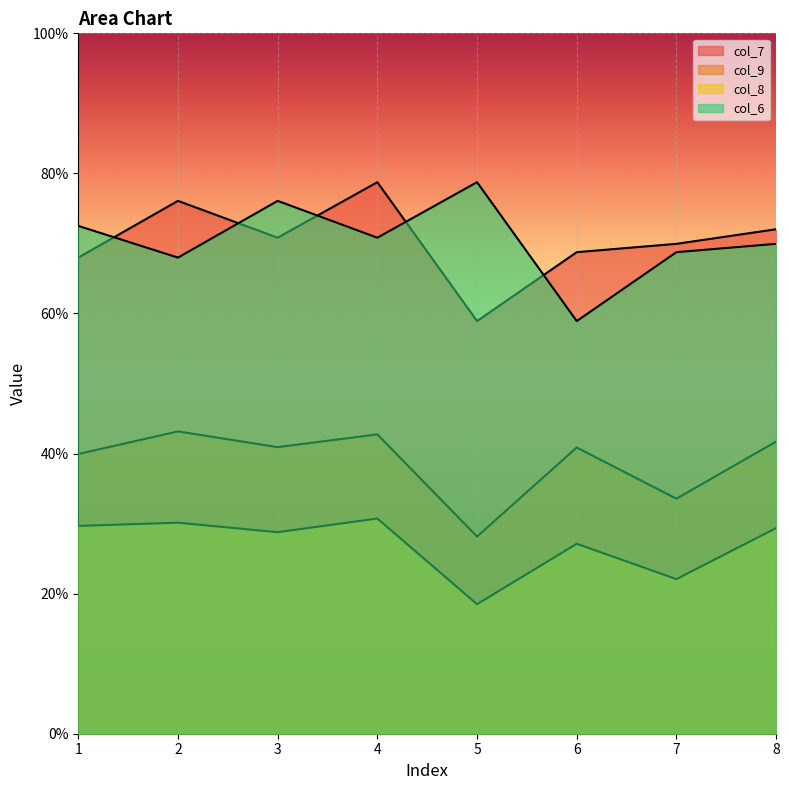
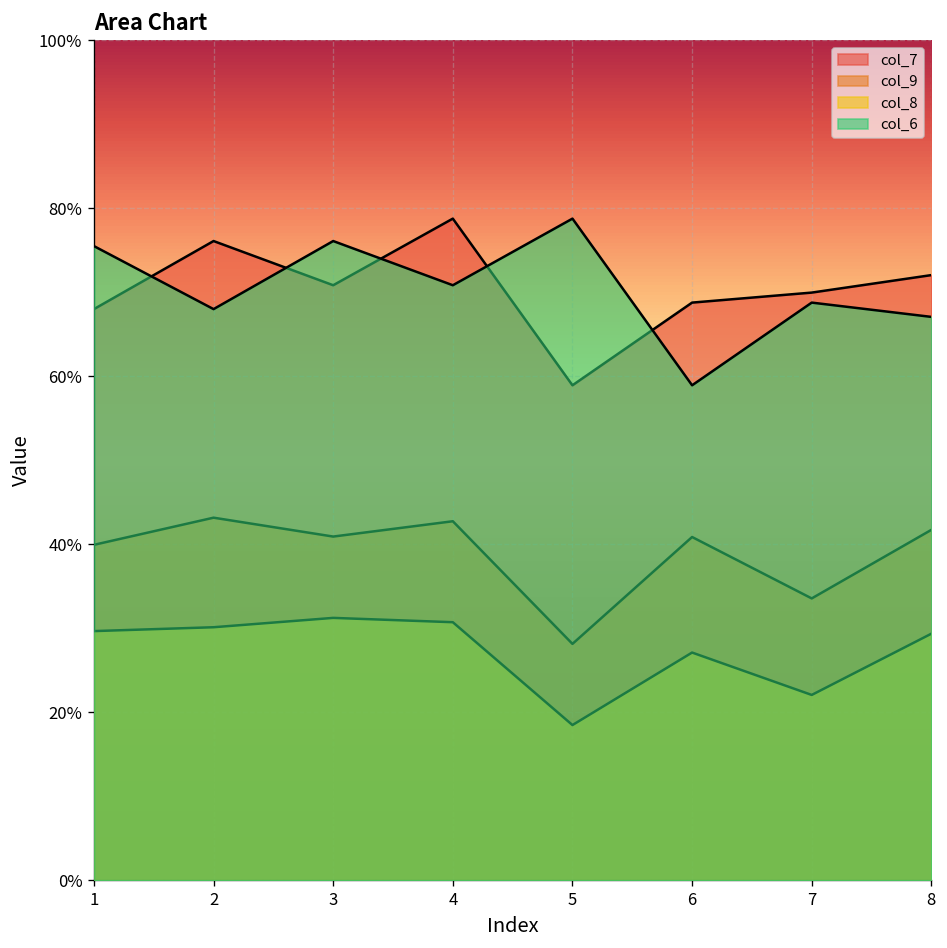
  {
    "col_8": {
      "1": "30%",
      "2": "30%",
-     "3": "29%",
+     "3": "31%",
      "4": "31%",
      "5": "18%",
      "6": "27%",
      "7": "22%",
      "8": "29%"
    },
    "col_6": {
-     "1": "73%",
+     "1": "75%",
      "2": "68%",
      "3": "76%",
      "4": "71%",
      "5": "79%",
      "6": "59%",
      "7": "69%",
-     "8": "70%"
+     "8": "67%"
    }
  }
